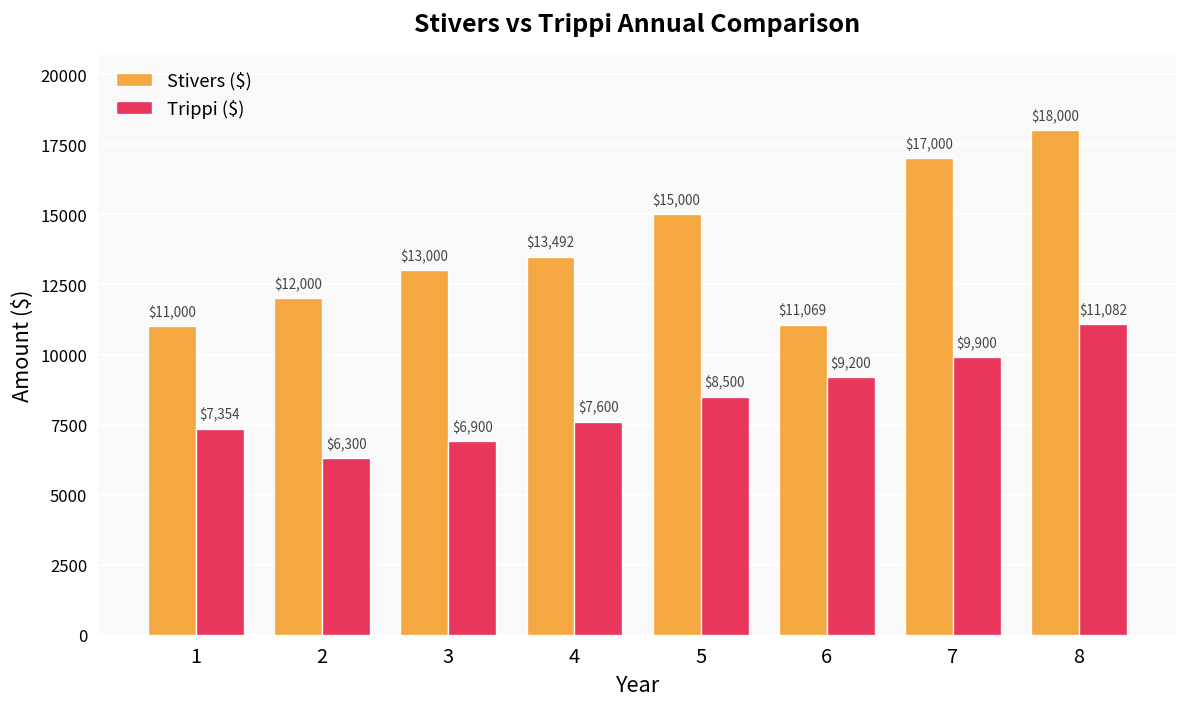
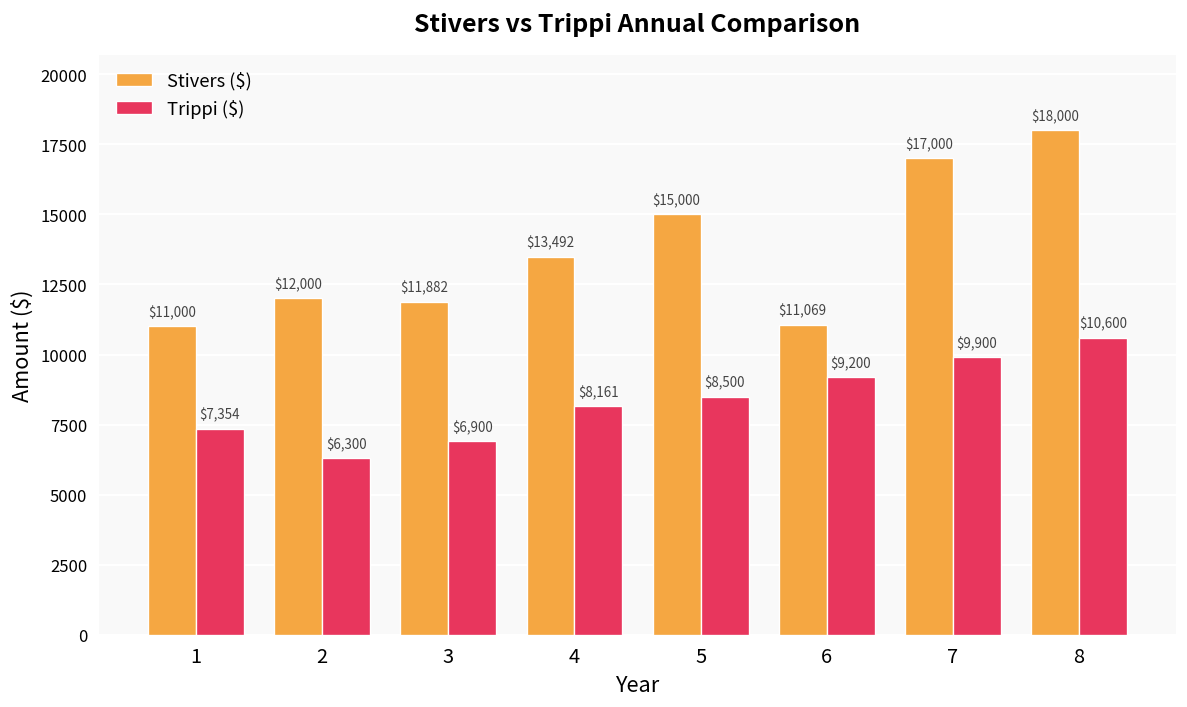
  {
    "Stivers ($)": {
      "1": "$11,000",
      "2": "$12,000",
-     "3": "$13,000",
+     "3": "$11,882",
      "4": "$13,492",
      "5": "$15,000",
      "6": "$11,069",
      "7": "$17,000",
      "8": "$18,000"
    },
    "Trippi ($)": {
      "1": "$7,354",
      "2": "$6,300",
      "3": "$6,900",
-     "4": "$7,600",
+     "4": "$8,161",
      "5": "$8,500",
      "6": "$9,200",
      "7": "$9,900",
-     "8": "$11,082"
+     "8": "$10,600"
    }
  }
